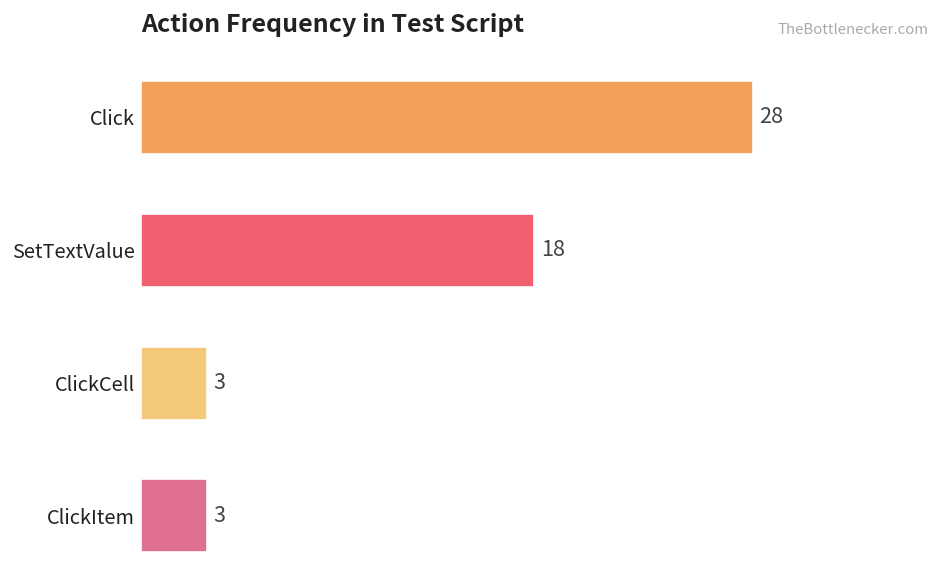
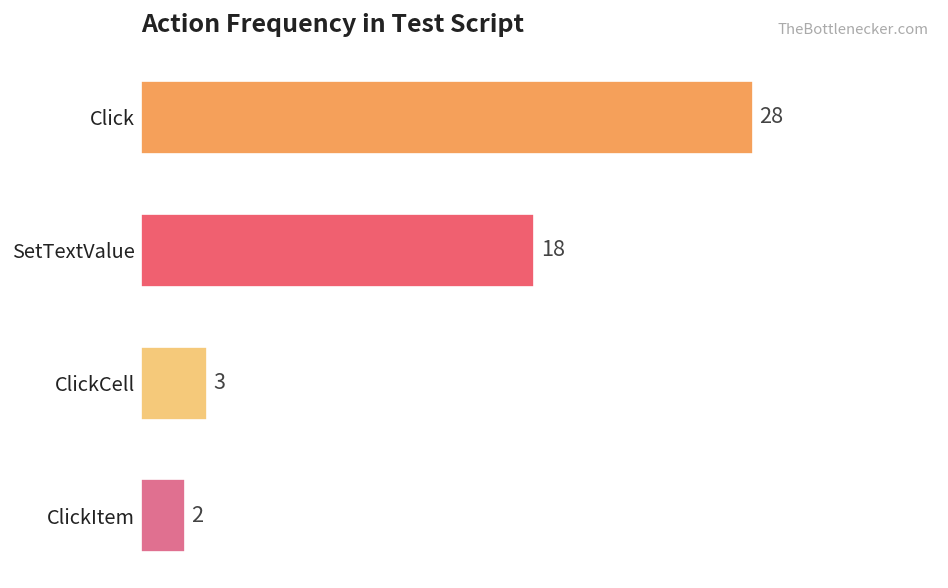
  {
    "Click": 28,
    "SetTextValue": 18,
    "ClickCell": 3,
-   "ClickItem": 3
+   "ClickItem": 2
  }
